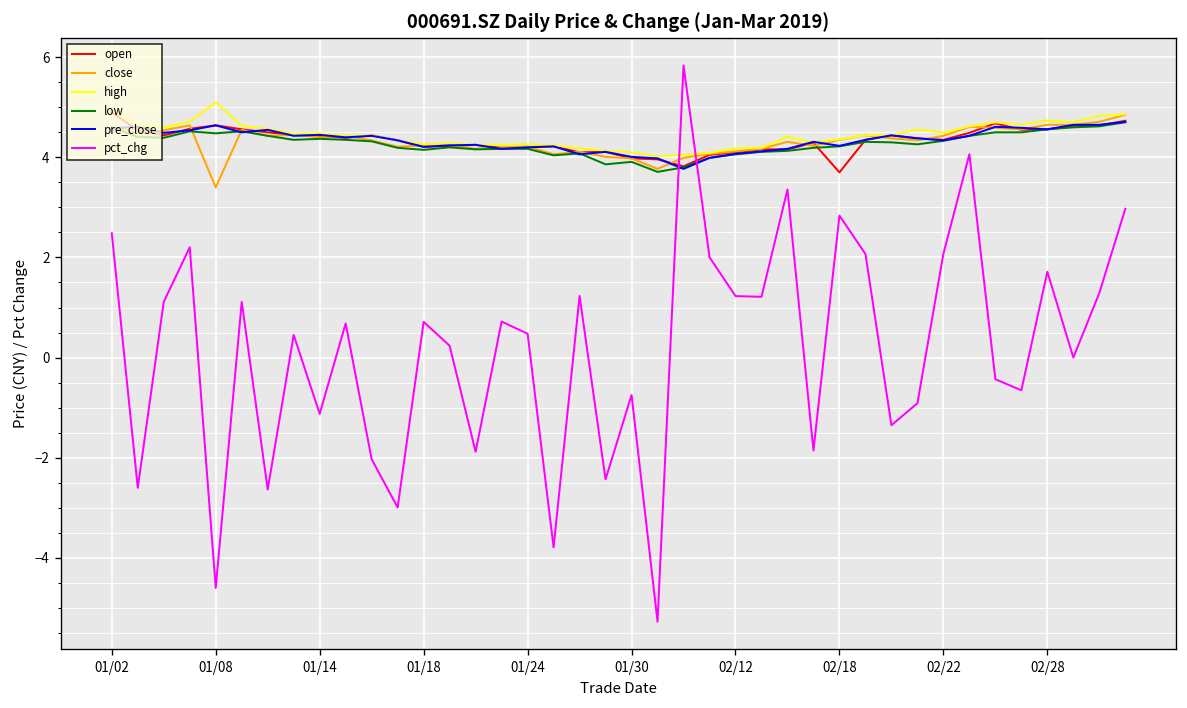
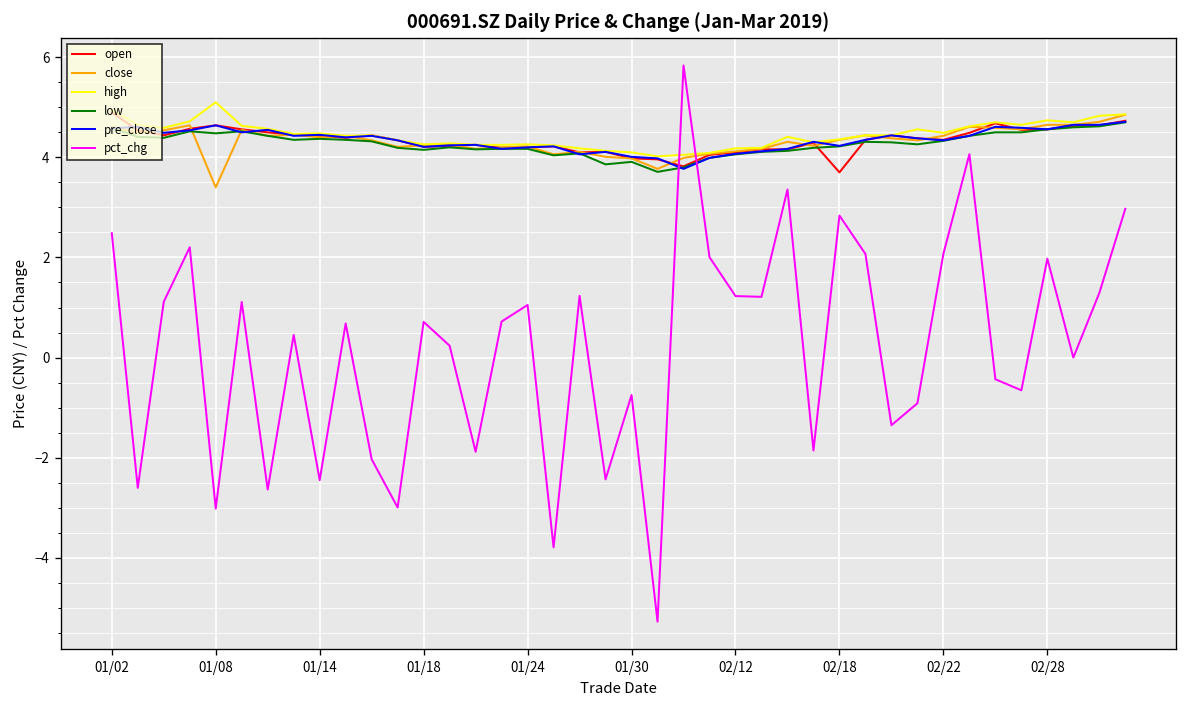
  {
    "open": {
      "02/18": 3.7
    },
    "close": {
      "01/08": 3.4,
      "02/28": 4.7
    },
    "high": {
      "01/08": 5.1,
      "01/30": 4.1,
      "02/28": 4.7
    },
    "low": {
      "01/08": 4.5,
      "01/30": 3.9
    },
    "pct_chg": {
      "01/02": 2.5,
-     "01/08": -4.6,
-     "01/14": -1.1,
+     "01/08": -3.0,
+     "01/14": -2.4,
      "01/18": 0.7,
-     "01/24": 0.5,
+     "01/24": 1.1,
      "01/30": -0.7,
      "02/12": 1.2,
      "02/18": 2.8,
      "02/22": 2.1,
-     "02/28": 1.7
+     "02/28": 2.0
    }
  }
